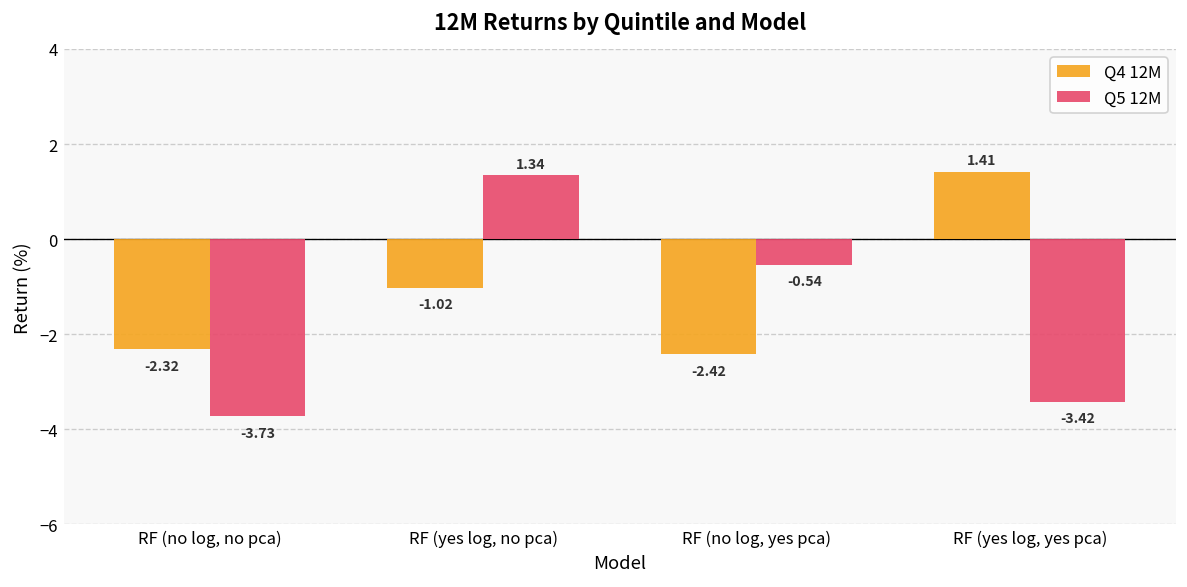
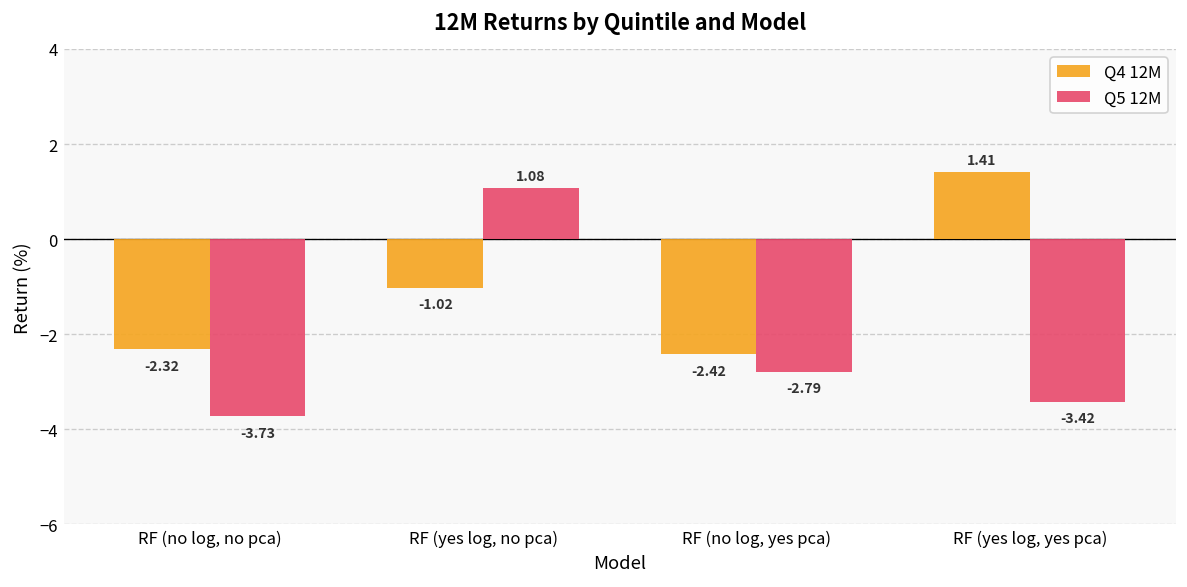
  {
    "Q4 12M": {
      "RF (no log, no pca)": -2.32,
      "RF (yes log, no pca)": -1.02,
      "RF (no log, yes pca)": -2.42,
      "RF (yes log, yes pca)": 1.41
    },
    "Q5 12M": {
      "RF (no log, no pca)": -3.73,
-     "RF (yes log, no pca)": 1.34,
-     "RF (no log, yes pca)": -0.54,
+     "RF (yes log, no pca)": 1.08,
+     "RF (no log, yes pca)": -2.79,
      "RF (yes log, yes pca)": -3.42
    }
  }
